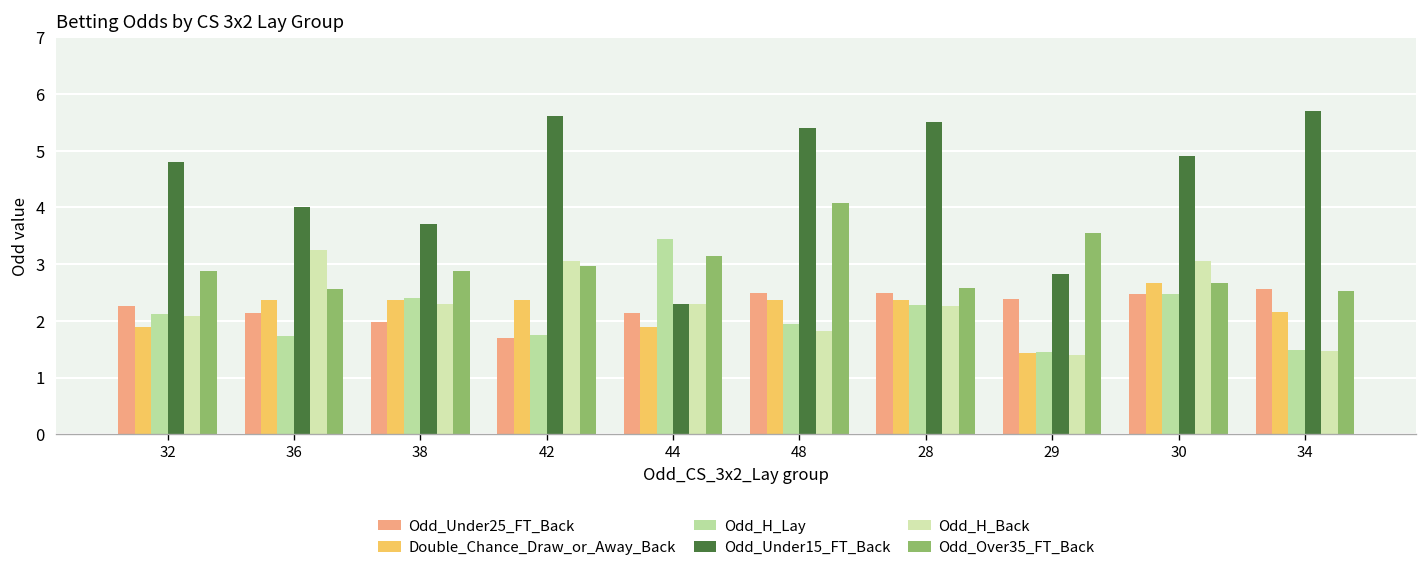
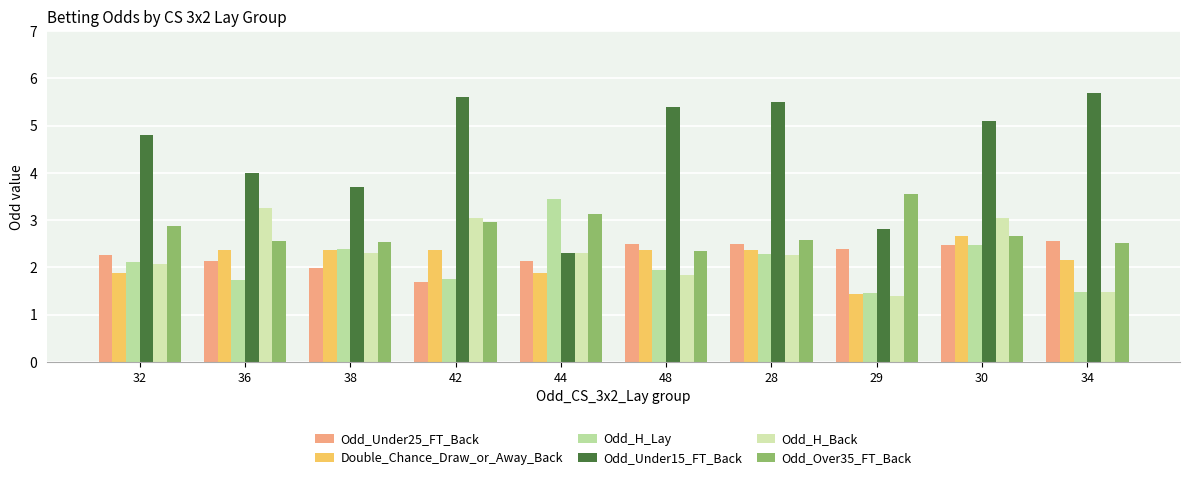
  {
    "Odd_Under15_FT_Back": {
      "32": 4.8,
      "36": 4.0,
      "38": 3.7,
      "42": 5.6,
      "44": 2.3,
      "48": 5.4,
      "28": 5.5,
      "29": 2.8,
-     "30": 4.9,
+     "30": 5.1,
      "34": 5.7
    },
    "Odd_Over35_FT_Back": {
      "32": 2.9,
      "36": 2.6,
-     "38": 2.9,
+     "38": 2.5,
      "42": 3.0,
      "44": 3.1,
-     "48": 4.1,
+     "48": 2.3,
      "28": 2.6,
      "29": 3.6,
      "30": 2.7,
      "34": 2.5
    }
  }
